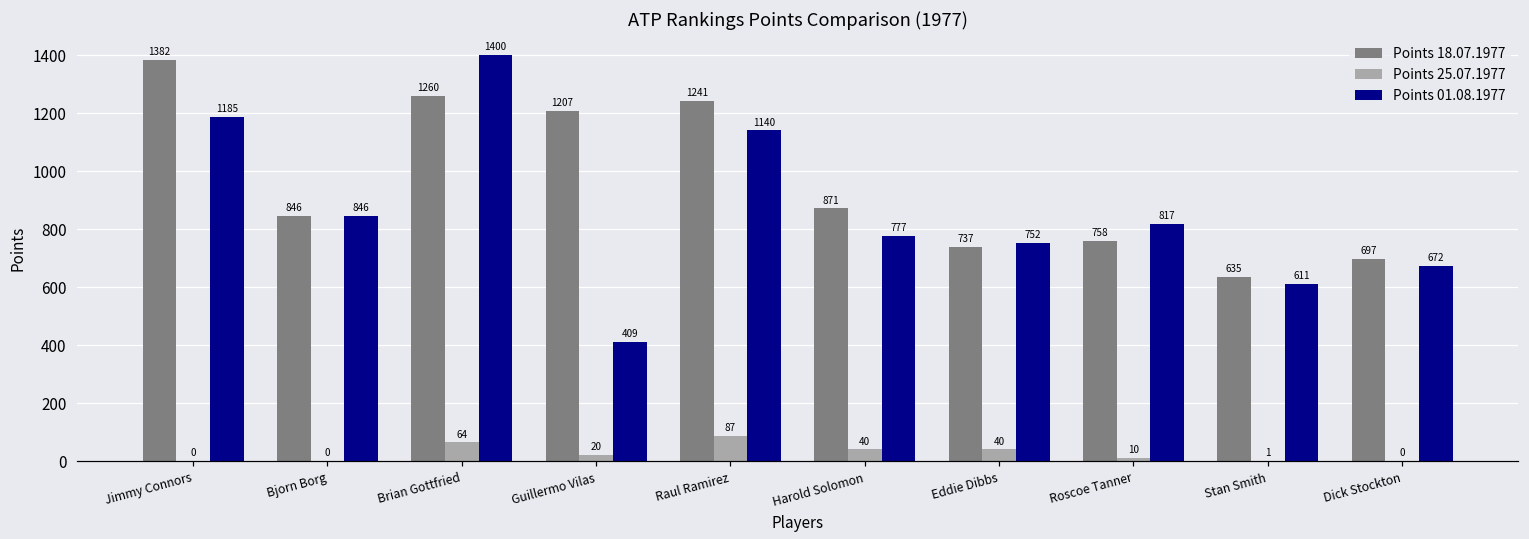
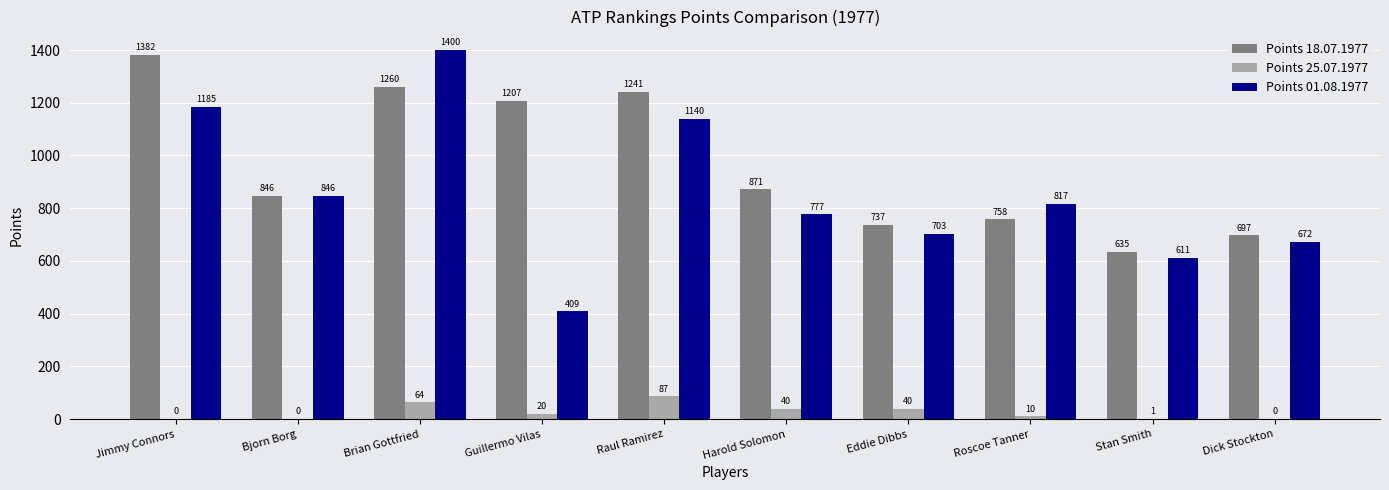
  {
    "Points 18.07.1977": {
      "Jimmy Connors": 1382,
      "Bjorn Borg": 846,
      "Brian Gottfried": 1260,
      "Guillermo Vilas": 1207,
      "Raul Ramirez": 1241,
      "Harold Solomon": 871,
      "Eddie Dibbs": 737,
      "Roscoe Tanner": 758,
      "Stan Smith": 635,
      "Dick Stockton": 697
    },
    "Points 25.07.1977": {
      "Jimmy Connors": 0,
      "Bjorn Borg": 0,
      "Brian Gottfried": 64,
      "Guillermo Vilas": 20,
      "Raul Ramirez": 87,
      "Harold Solomon": 40,
      "Eddie Dibbs": 40,
      "Roscoe Tanner": 10,
      "Stan Smith": 1,
      "Dick Stockton": 0
    },
    "Points 01.08.1977": {
      "Jimmy Connors": 1185,
      "Bjorn Borg": 846,
      "Brian Gottfried": 1400,
      "Guillermo Vilas": 409,
      "Raul Ramirez": 1140,
      "Harold Solomon": 777,
-     "Eddie Dibbs": 752,
+     "Eddie Dibbs": 703,
      "Roscoe Tanner": 817,
      "Stan Smith": 611,
      "Dick Stockton": 672
    }
  }
